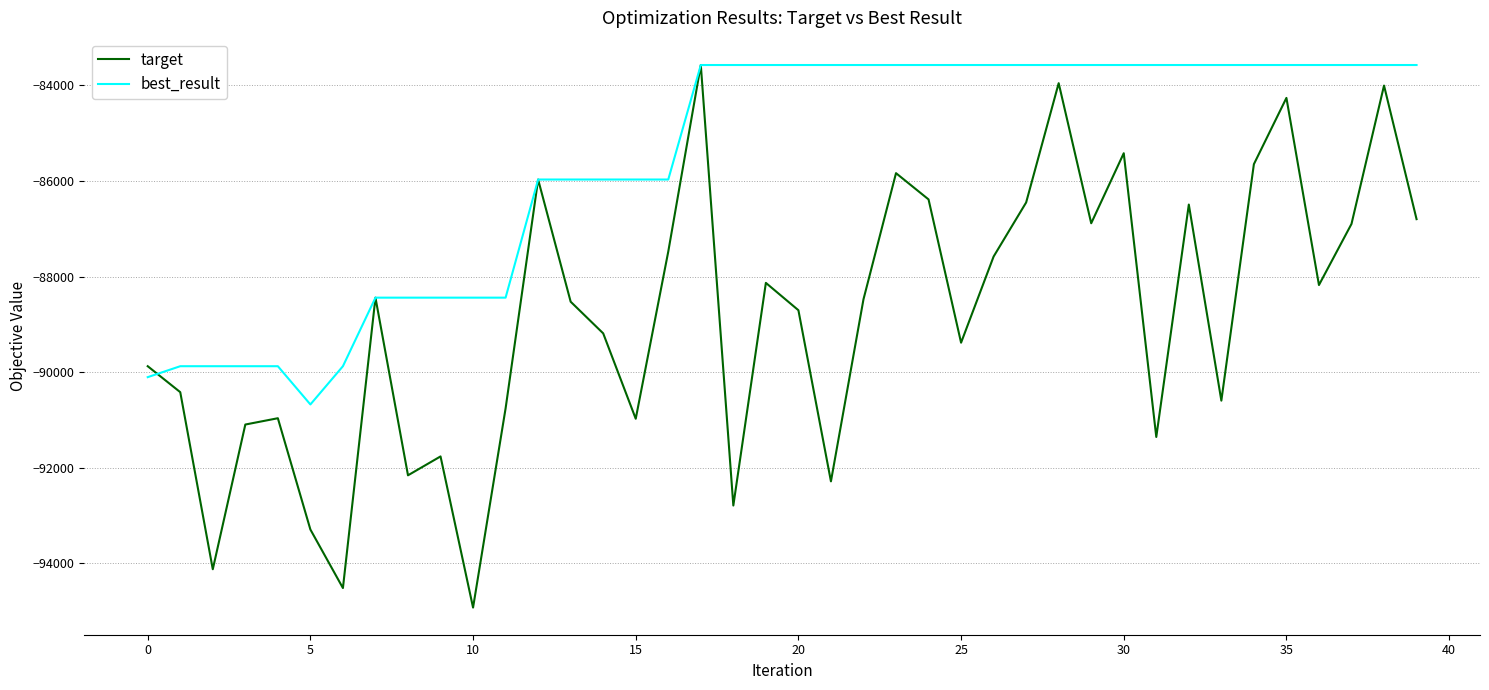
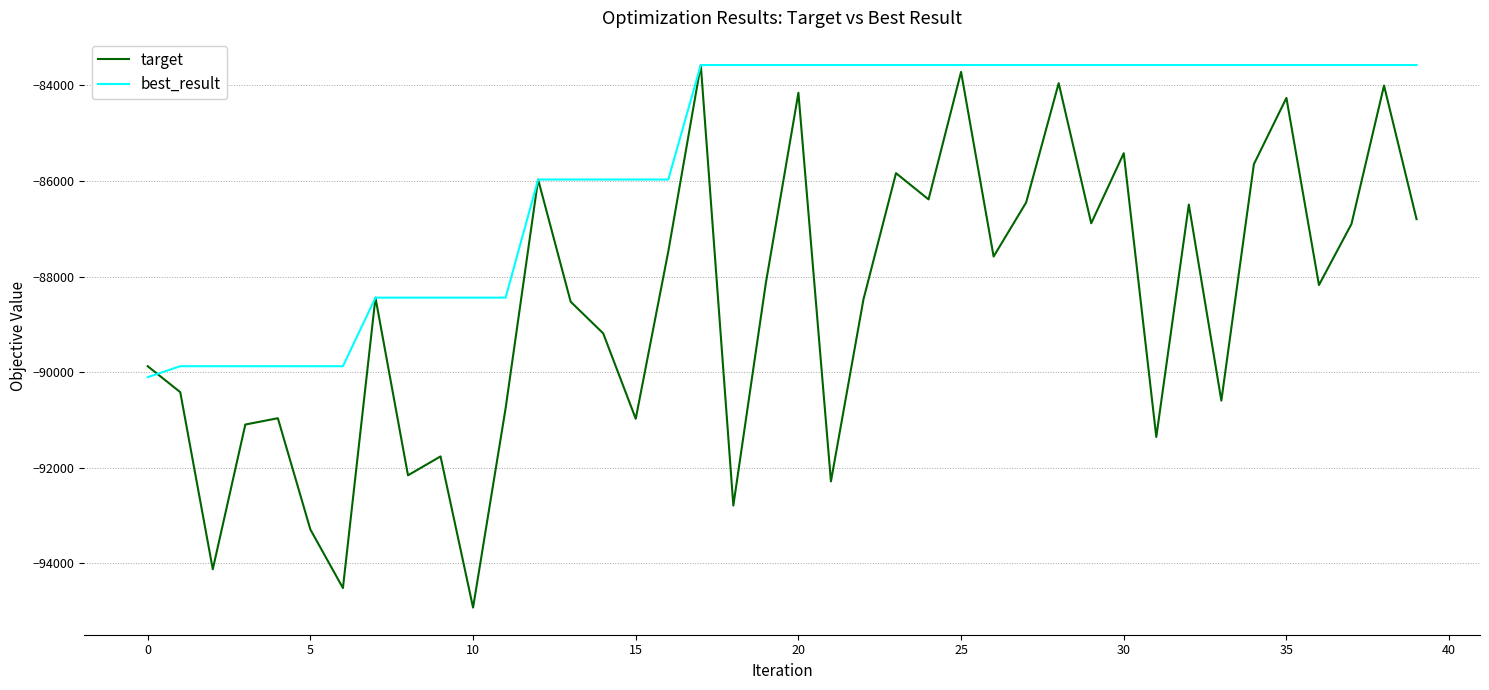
  {
    "target": {
      "0": -89900,
      "5": -93300,
      "10": -94900,
      "15": -91000,
-     "20": -88700,
-     "25": -89400,
+     "20": -84200,
+     "25": -83700,
      "30": -85400,
      "35": -84300
    },
    "best_result": {
      "0": -90100,
-     "5": -90700,
+     "5": -89900,
      "10": -88400,
      "15": -86000,
      "20": -83600,
      "25": -83600,
      "30": -83600,
      "35": -83600
    }
  }
